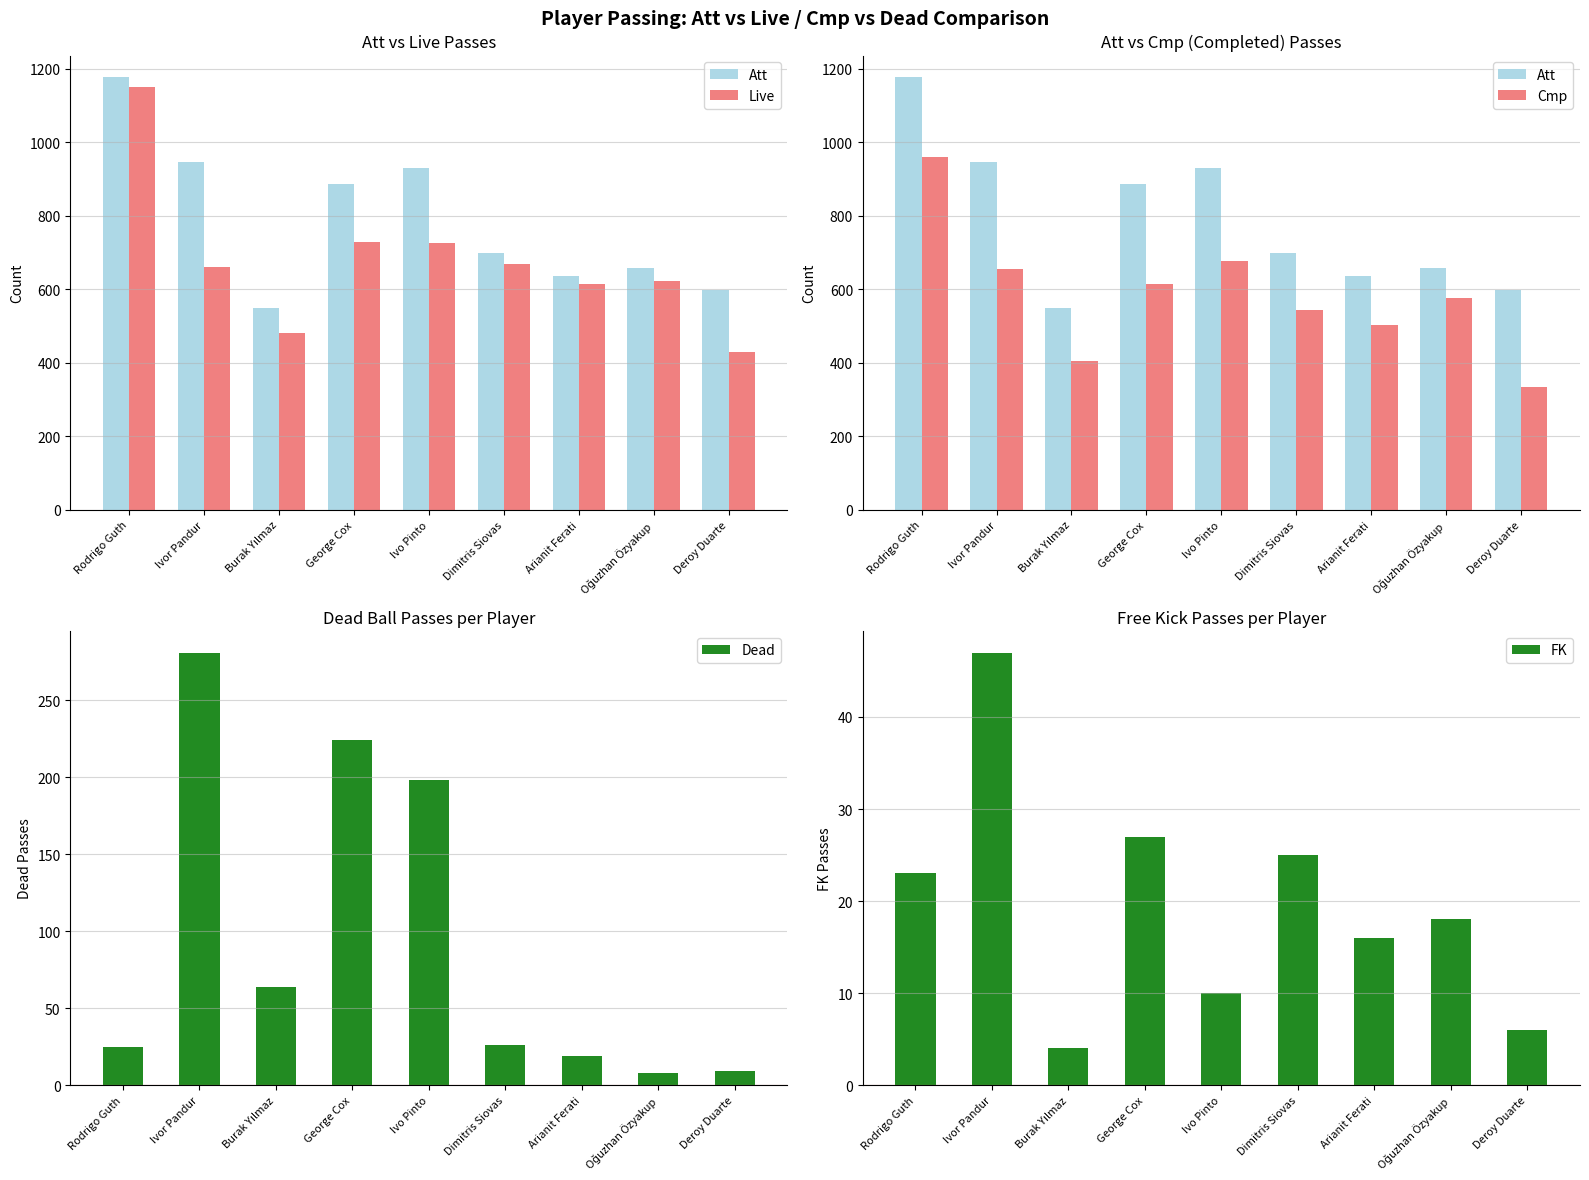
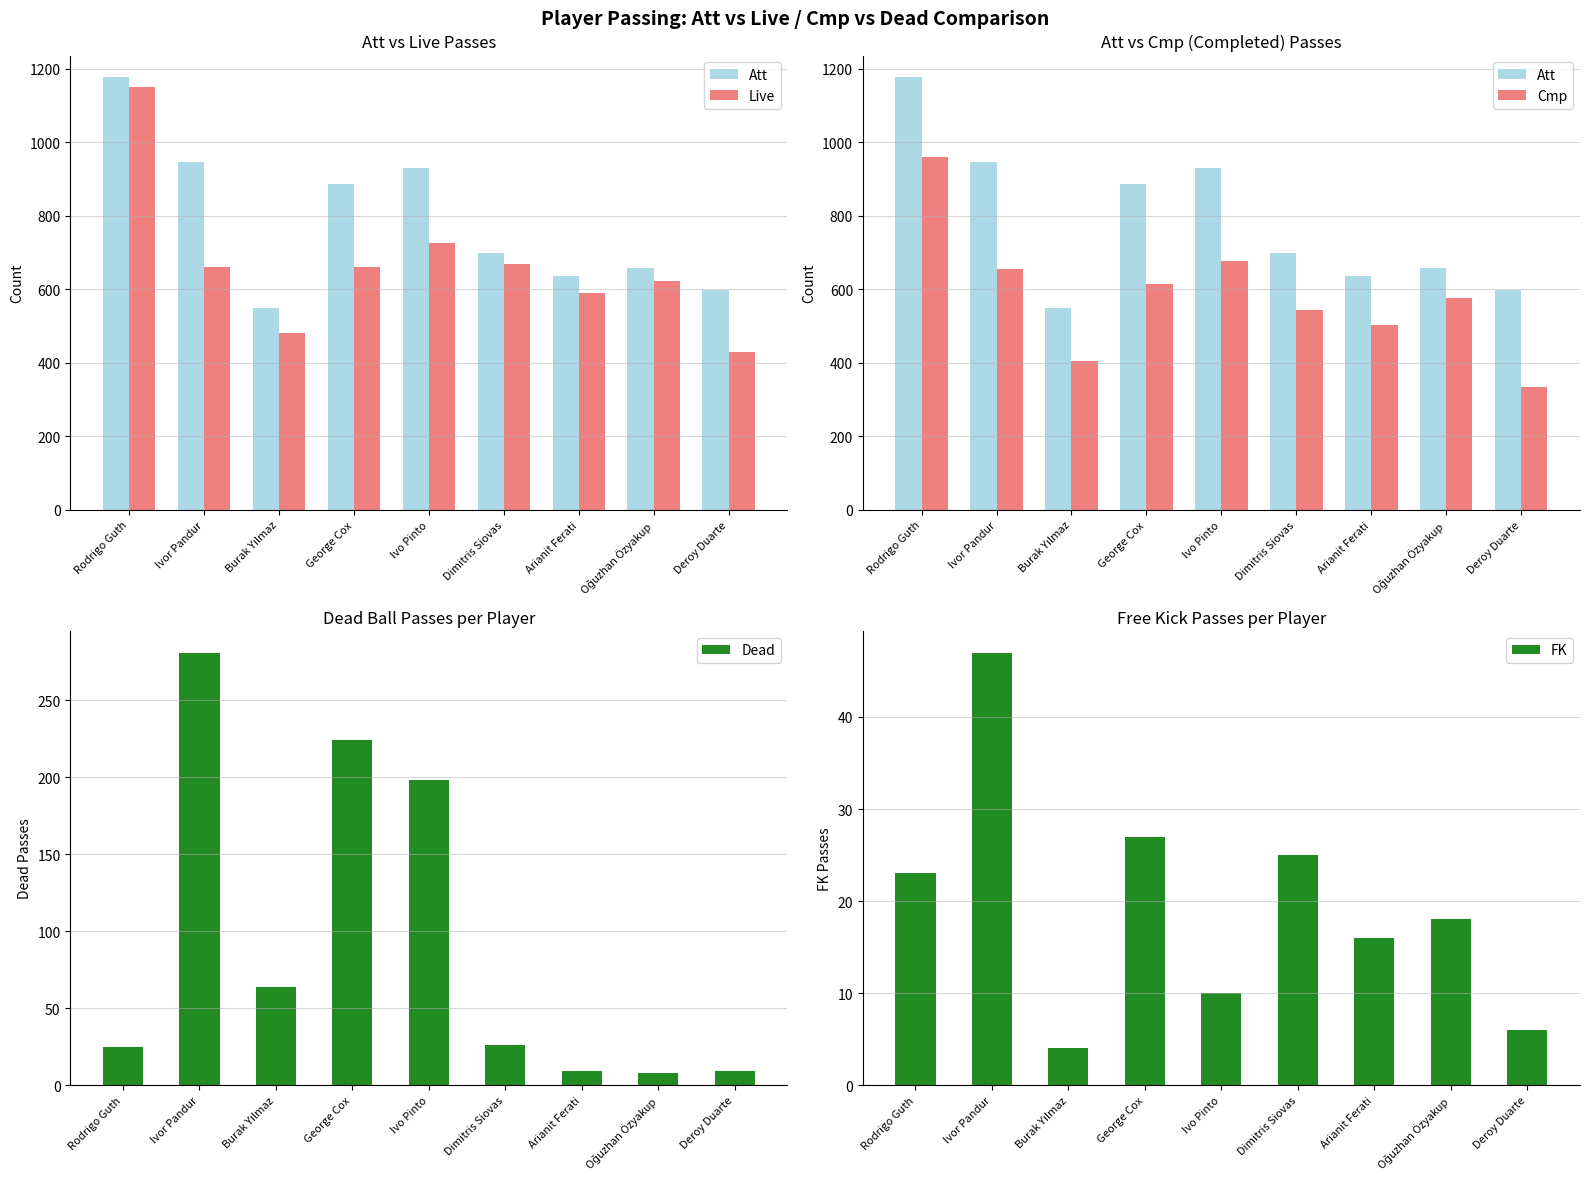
  {
    "Att vs Live Passes": {
      "Att": {
        "Rodrigo Guth": 1180,
        "Ivor Pandur": 950,
        "Burak Yılmaz": 550,
        "George Cox": 890,
        "Ivo Pinto": 930,
        "Dimitris Siovas": 700,
        "Arianit Ferati": 640,
        "Oğuzhan Özyakup": 660,
        "Deroy Duarte": 600
      },
      "Live": {
        "Rodrigo Guth": 1150,
        "Ivor Pandur": 660,
        "Burak Yılmaz": 480,
-       "George Cox": 730,
+       "George Cox": 660,
        "Ivo Pinto": 730,
        "Dimitris Siovas": 670,
-       "Arianit Ferati": 610,
+       "Arianit Ferati": 590,
        "Oğuzhan Özyakup": 620,
        "Deroy Duarte": 430
      }
    },
    "Att vs Cmp (Completed) Passes": {
      "Att": {
        "Rodrigo Guth": 1180,
        "Ivor Pandur": 950,
        "Burak Yılmaz": 550,
        "George Cox": 890,
        "Ivo Pinto": 930,
        "Dimitris Siovas": 700,
        "Arianit Ferati": 640,
        "Oğuzhan Özyakup": 660,
        "Deroy Duarte": 600
      },
      "Cmp": {
        "Rodrigo Guth": 960,
        "Ivor Pandur": 660,
        "Burak Yılmaz": 410,
        "George Cox": 620,
        "Ivo Pinto": 680,
        "Dimitris Siovas": 540,
        "Arianit Ferati": 500,
        "Oğuzhan Özyakup": 580,
        "Deroy Duarte": 330
      }
    },
    "Dead Ball Passes per Player": {
      "Rodrigo Guth": 25,
      "Ivor Pandur": 281,
      "Burak Yılmaz": 64,
      "George Cox": 224,
      "Ivo Pinto": 198,
      "Dimitris Siovas": 26,
-     "Arianit Ferati": 19,
+     "Arianit Ferati": 9,
      "Oğuzhan Özyakup": 8,
      "Deroy Duarte": 9
    },
    "Free Kick Passes per Player": {
      "Rodrigo Guth": 23,
      "Ivor Pandur": 47,
      "Burak Yılmaz": 4,
      "George Cox": 27,
      "Ivo Pinto": 10,
      "Dimitris Siovas": 25,
      "Arianit Ferati": 16,
      "Oğuzhan Özyakup": 18,
      "Deroy Duarte": 6
    }
  }
